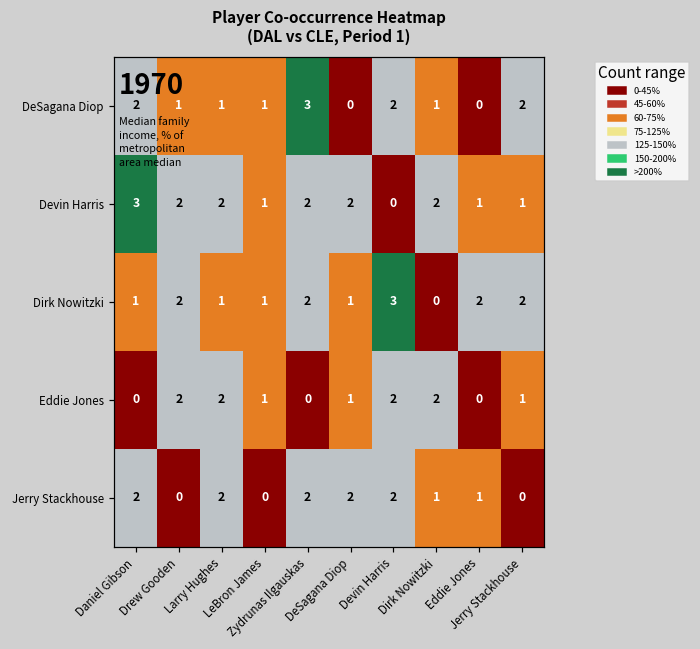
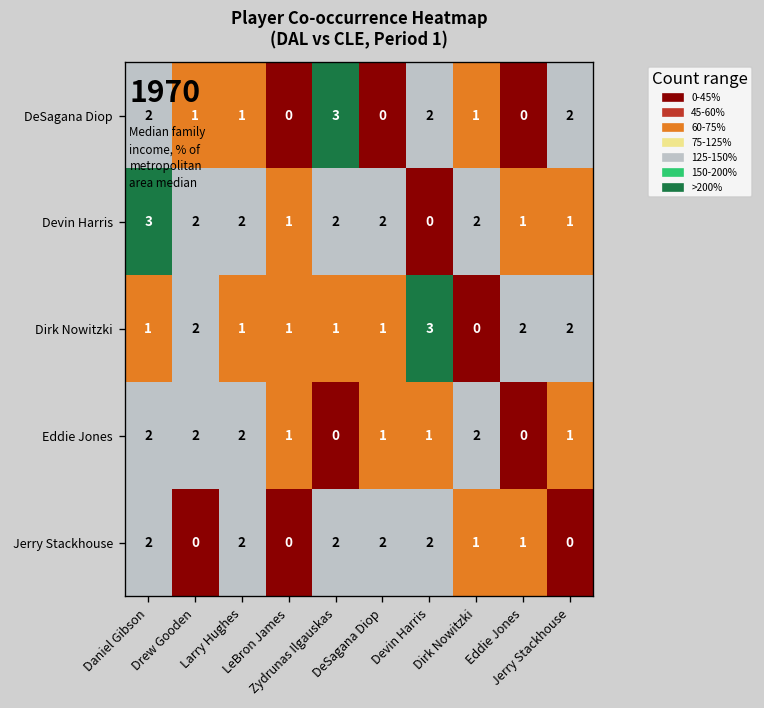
  {
    "DeSagana Diop": {
      "Drew Gooden": 1,
      "Larry Hughes": 1,
-     "LeBron James": 1,
+     "LeBron James": 0,
      "Zydrunas Ilgauskas": 3,
      "DeSagana Diop": 0,
      "Devin Harris": 2,
      "Dirk Nowitzki": 1,
      "Eddie Jones": 0,
      "Jerry Stackhouse": 2
    },
    "Devin Harris": {
      "Daniel Gibson": 3,
      "Drew Gooden": 2,
      "Larry Hughes": 2,
      "LeBron James": 1,
      "Zydrunas Ilgauskas": 2,
      "DeSagana Diop": 2,
      "Devin Harris": 0,
      "Dirk Nowitzki": 2,
      "Eddie Jones": 1,
      "Jerry Stackhouse": 1
    },
    "Dirk Nowitzki": {
      "Daniel Gibson": 1,
      "Drew Gooden": 2,
      "Larry Hughes": 1,
      "LeBron James": 1,
-     "Zydrunas Ilgauskas": 2,
+     "Zydrunas Ilgauskas": 1,
      "DeSagana Diop": 1,
      "Devin Harris": 3,
      "Dirk Nowitzki": 0,
      "Eddie Jones": 2,
      "Jerry Stackhouse": 2
    },
    "Eddie Jones": {
-     "Daniel Gibson": 0,
+     "Daniel Gibson": 2,
      "Drew Gooden": 2,
      "Larry Hughes": 2,
      "LeBron James": 1,
      "Zydrunas Ilgauskas": 0,
      "DeSagana Diop": 1,
-     "Devin Harris": 2,
+     "Devin Harris": 1,
      "Dirk Nowitzki": 2,
      "Eddie Jones": 0,
      "Jerry Stackhouse": 1
    },
    "Jerry Stackhouse": {
      "Daniel Gibson": 2,
      "Drew Gooden": 0,
      "Larry Hughes": 2,
      "LeBron James": 0,
      "Zydrunas Ilgauskas": 2,
      "DeSagana Diop": 2,
      "Devin Harris": 2,
      "Dirk Nowitzki": 1,
      "Eddie Jones": 1,
      "Jerry Stackhouse": 0
    }
  }
